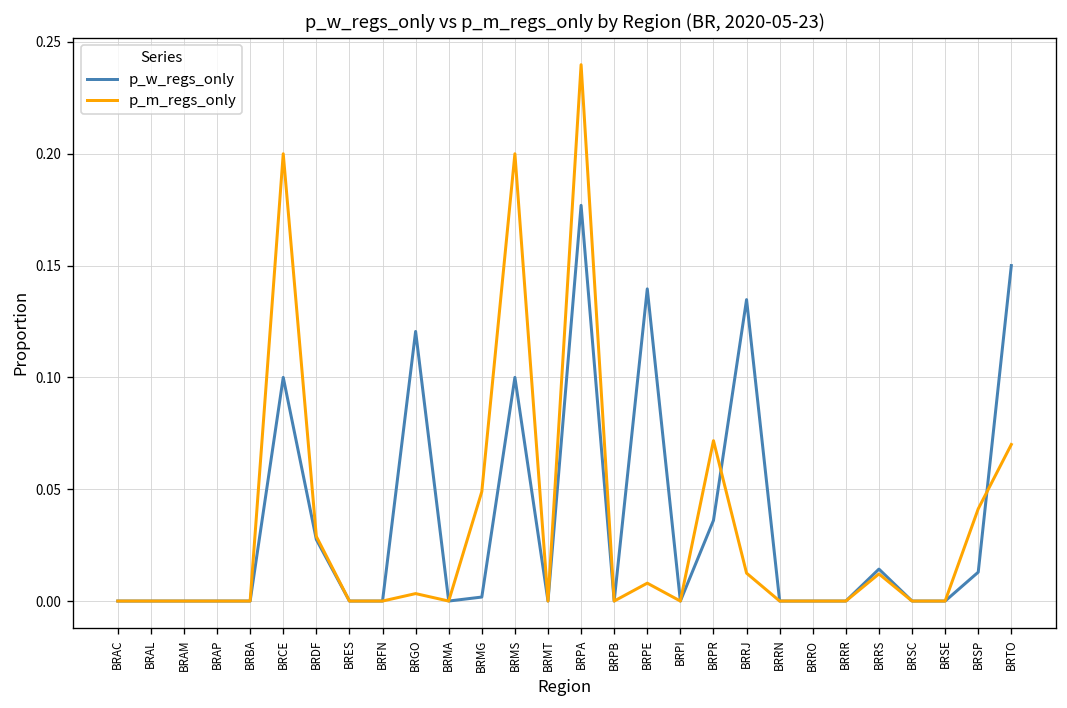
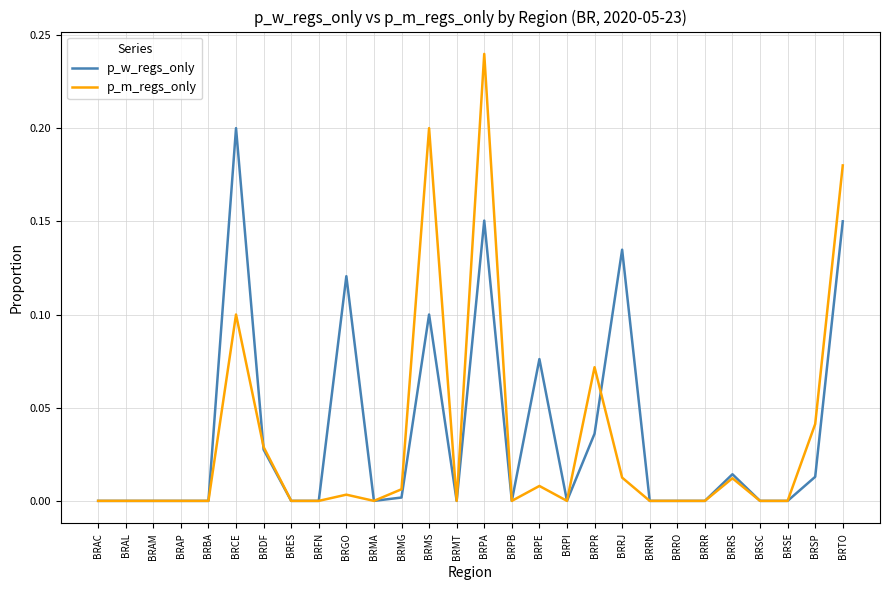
  {
    "p_w_regs_only": {
-     "BRCE": 0.1,
+     "BRCE": 0.2,
      "BRDF": 0.028,
      "BRGO": 0.121,
      "BRMG": 0.002,
      "BRMS": 0.100,
-     "BRPA": 0.177,
-     "BRPE": 0.140,
+     "BRPA": 0.150,
+     "BRPE": 0.076,
      "BRPR": 0.036,
      "BRRJ": 0.135,
      "BRRS": 0.014,
      "BRSP": 0.013,
      "BRTO": 0.150
    },
    "p_m_regs_only": {
-     "BRCE": 0.2,
+     "BRCE": 0.1,
      "BRDF": 0.029,
      "BRGO": 0.003,
-     "BRMG": 0.049,
+     "BRMG": 0.006,
      "BRMS": 0.200,
      "BRPA": 0.240,
      "BRPE": 0.008,
      "BRPR": 0.072,
      "BRRJ": 0.012,
      "BRRS": 0.012,
      "BRSP": 0.041,
-     "BRTO": 0.07
+     "BRTO": 0.18
    }
  }
